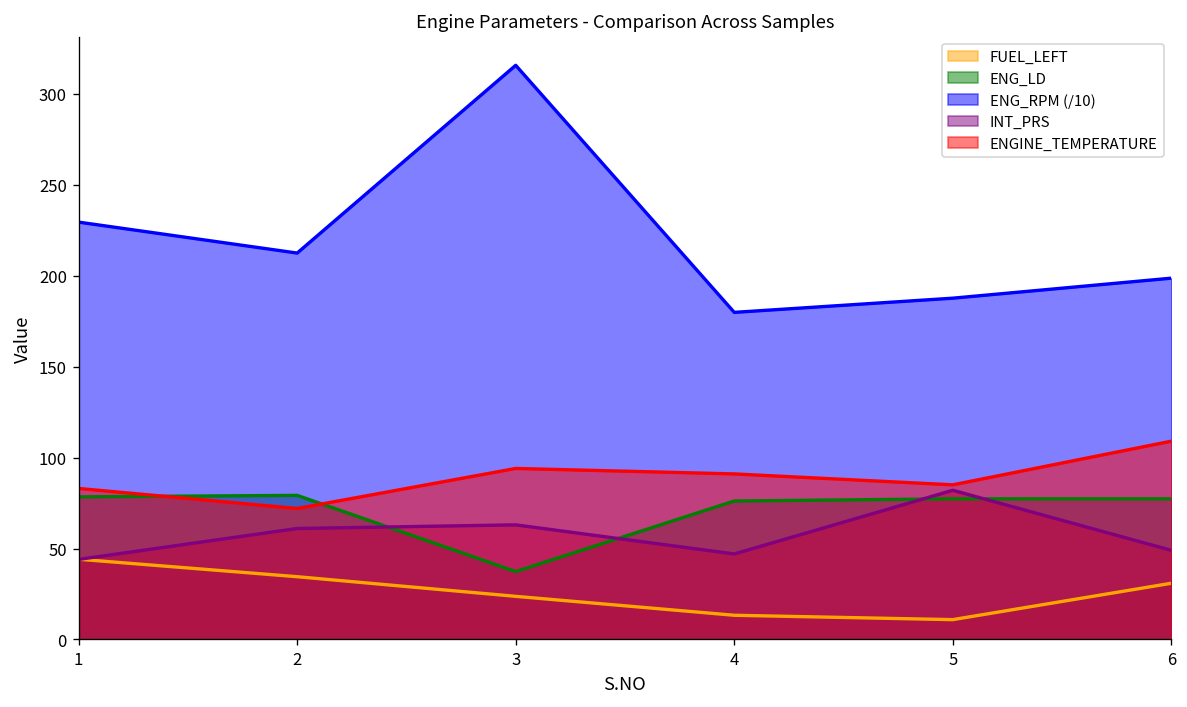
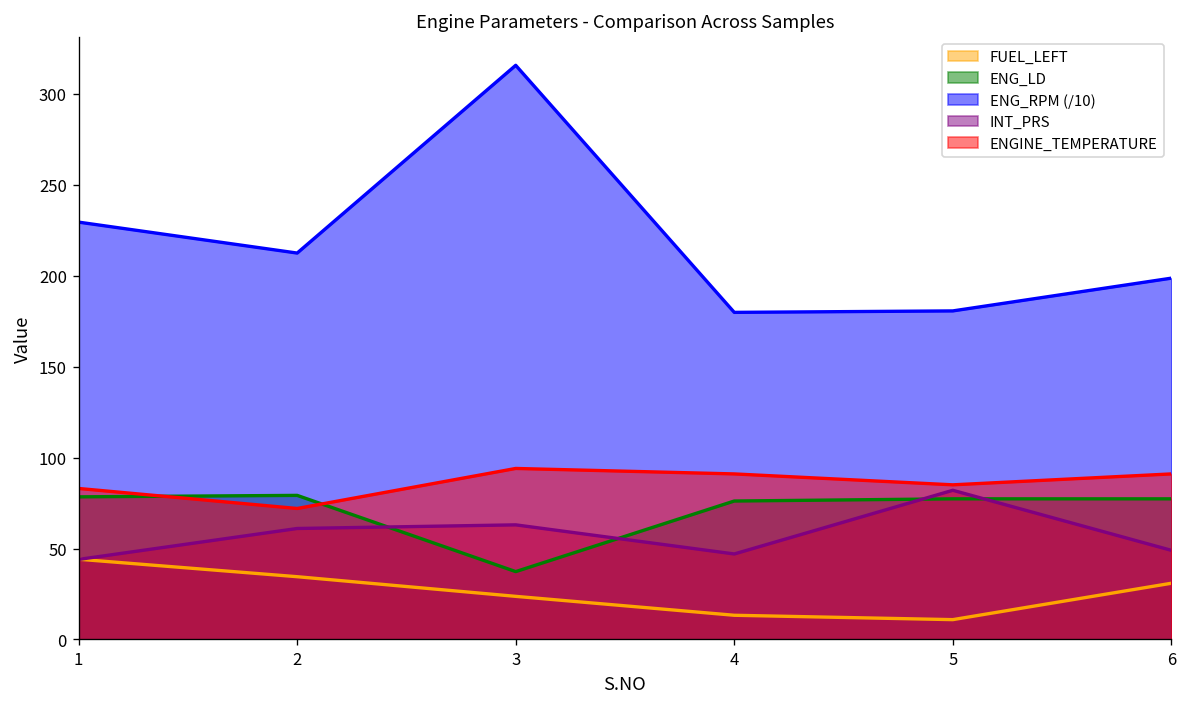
  {
    "FUEL_LEFT": {
      "2": 35,
      "3": 24,
      "4": 13,
      "5": 11,
      "6": 31
    },
    "ENG_LD": {
      "1": 78,
      "2": 79,
      "3": 37,
      "4": 76,
      "5": 77,
      "6": 77
    },
    "ENG_RPM (/10)": {
      "1": 229,
      "2": 212,
      "3": 316,
      "4": 180,
-     "5": 188,
+     "5": 181,
      "6": 199
    },
    "INT_PRS": {
      "2": 61,
      "3": 63,
      "4": 47,
      "5": 82,
      "6": 49
    },
    "ENGINE_TEMPERATURE": {
      "1": 83,
      "2": 72,
      "3": 94,
      "4": 91,
      "5": 85,
-     "6": 109
+     "6": 91
    }
  }
